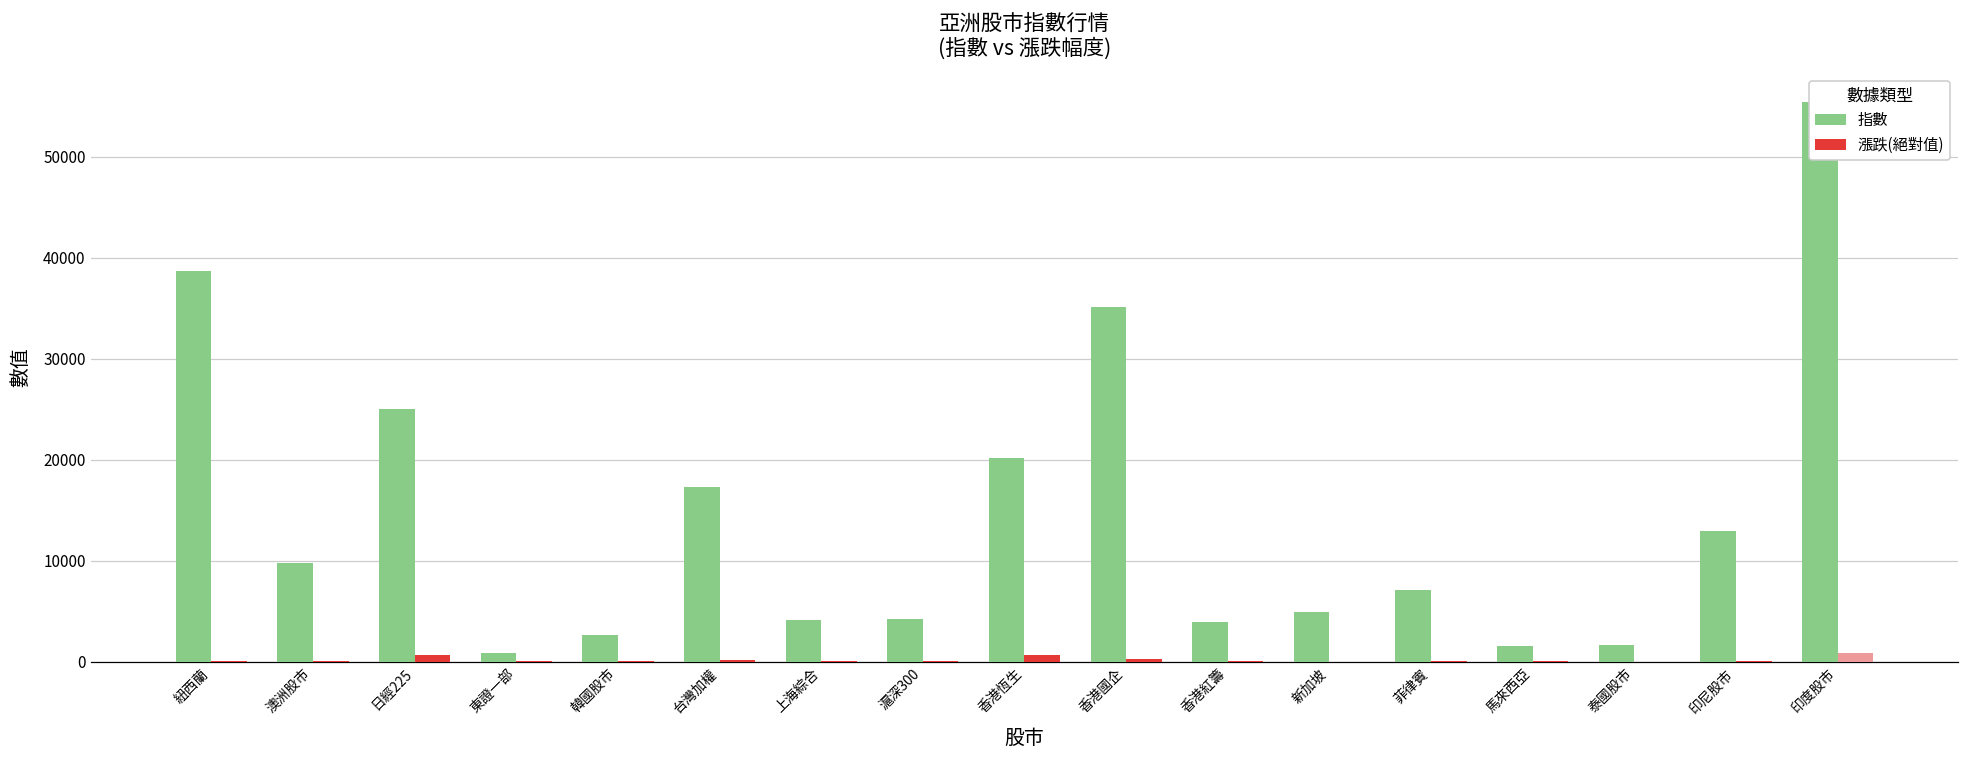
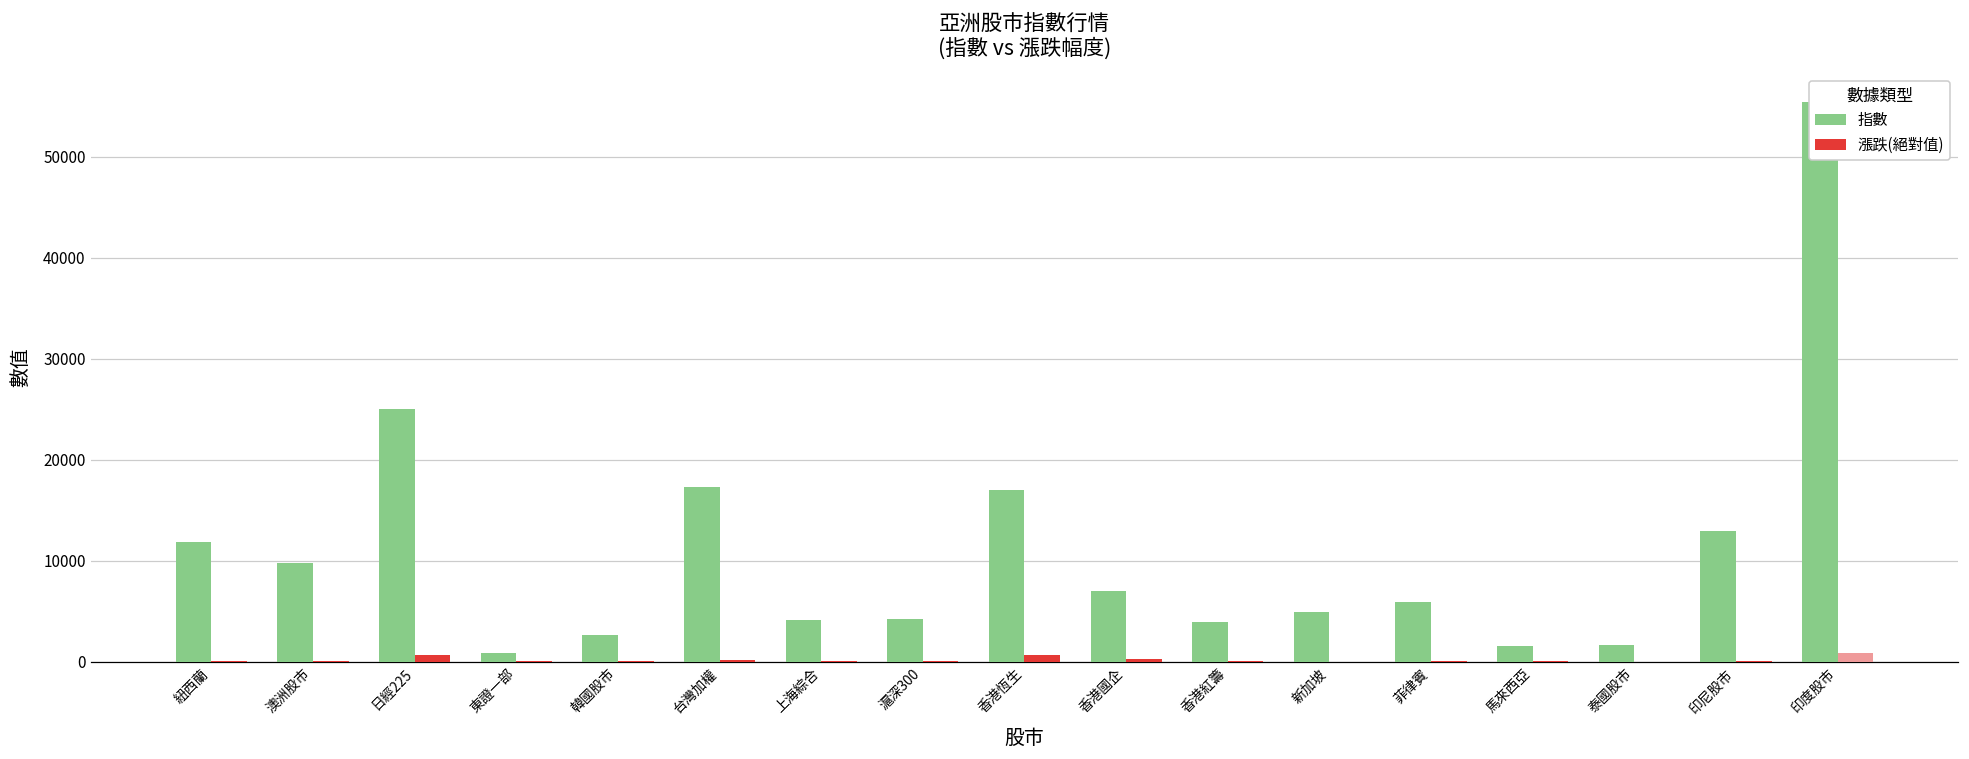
  {
    "指數": {
-     "紐西蘭": 39000,
+     "紐西蘭": 12000,
      "澳洲股市": 10000,
      "日經225": 25000,
      "東證一部": 1000,
      "韓國股市": 3000,
      "台灣加權": 17000,
      "上海綜合": 4000,
      "滬深300": 4000,
-     "香港恆生": 20000,
-     "香港國企": 35000,
+     "香港恆生": 17000,
+     "香港國企": 7000,
      "香港紅籌": 4000,
      "新加坡": 5000,
-     "菲律賓": 7000,
+     "菲律賓": 6000,
      "馬來西亞": 2000,
      "泰國股市": 2000,
      "印尼股市": 13000
    },
    "漲跌(絕對值)": {
      "日經225": 1000,
      "香港恆生": 1000,
      "香港國企": 0,
      "印度股市": 1000
    }
  }
